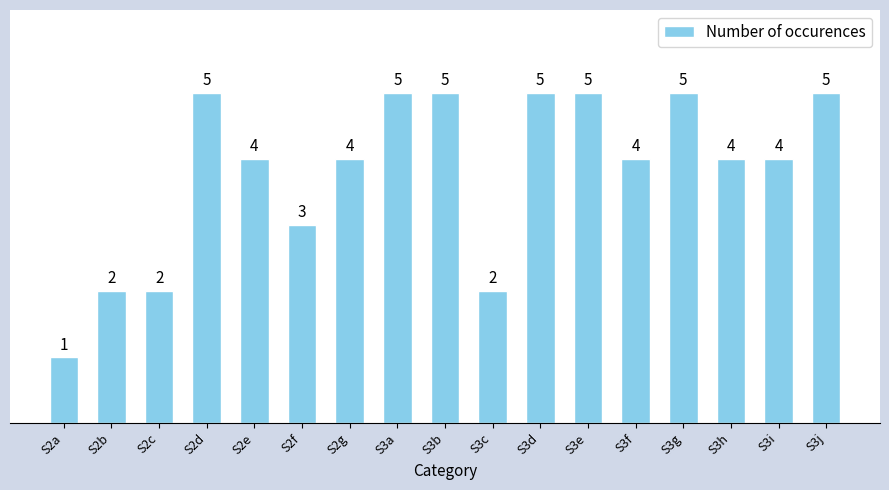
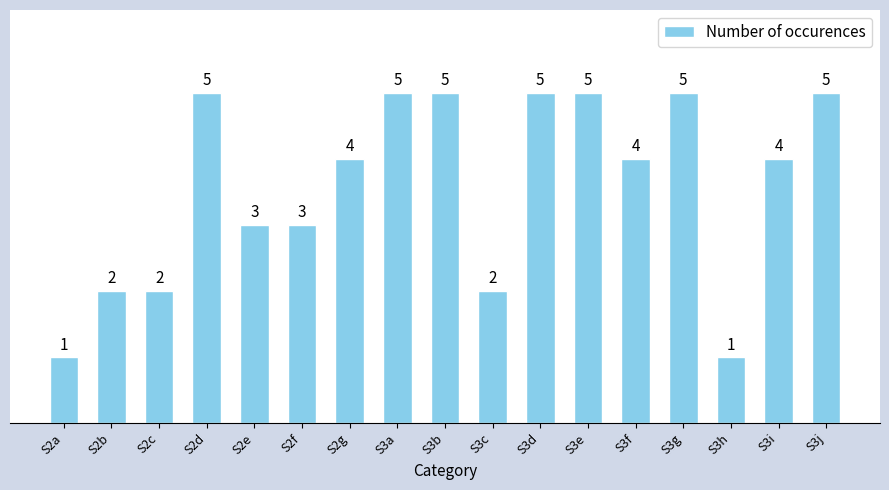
  {
    "S2a": 1,
    "S2b": 2,
    "S2c": 2,
    "S2d": 5,
-   "S2e": 4,
+   "S2e": 3,
    "S2f": 3,
    "S2g": 4,
    "S3a": 5,
    "S3b": 5,
    "S3c": 2,
    "S3d": 5,
    "S3e": 5,
    "S3f": 4,
    "S3g": 5,
-   "S3h": 4,
+   "S3h": 1,
    "S3i": 4,
    "S3j": 5
  }
